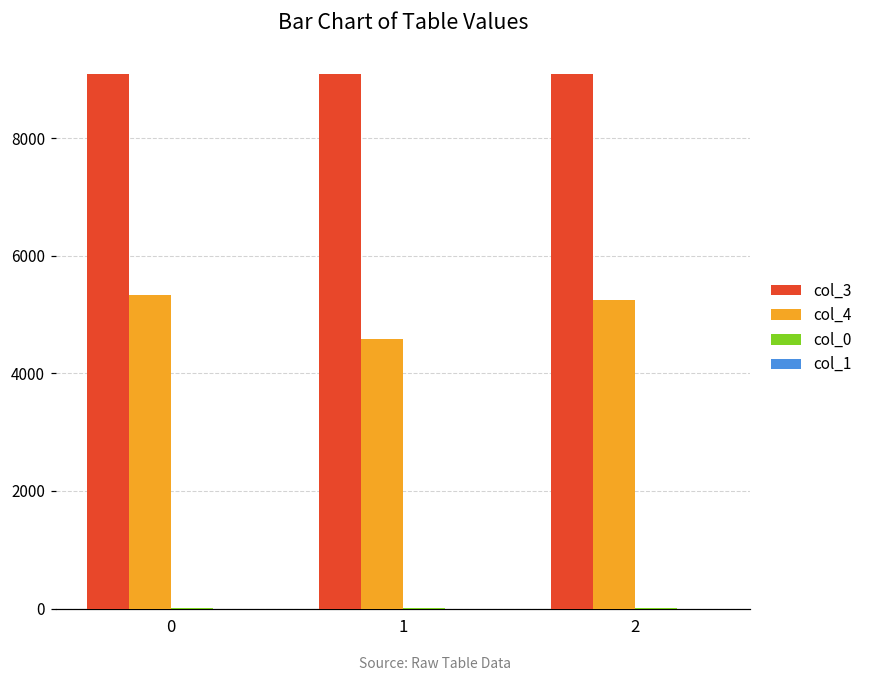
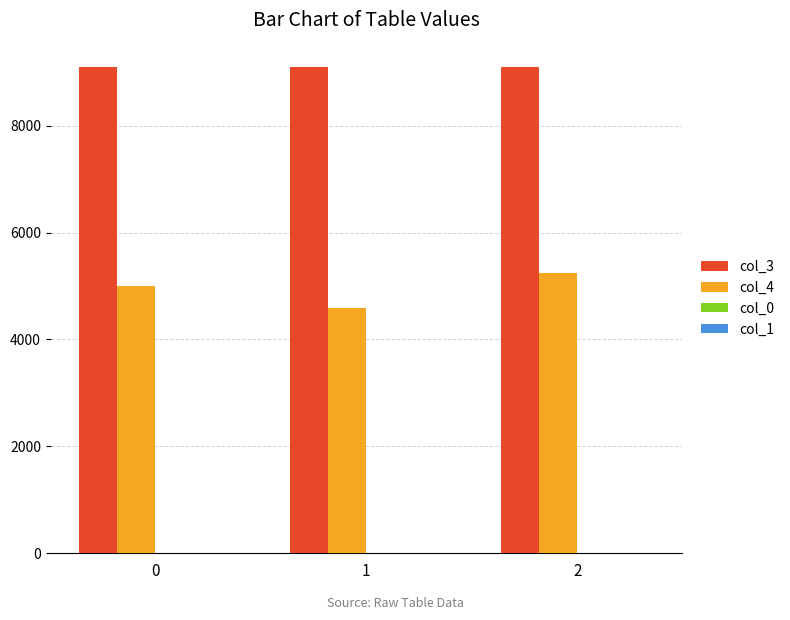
  {
    "col_3": {
      "0": 9100,
      "1": 9100,
      "2": 9100
    },
    "col_4": {
-     "0": 5300,
+     "0": 5000,
      "1": 4600,
      "2": 5200
    }
  }
